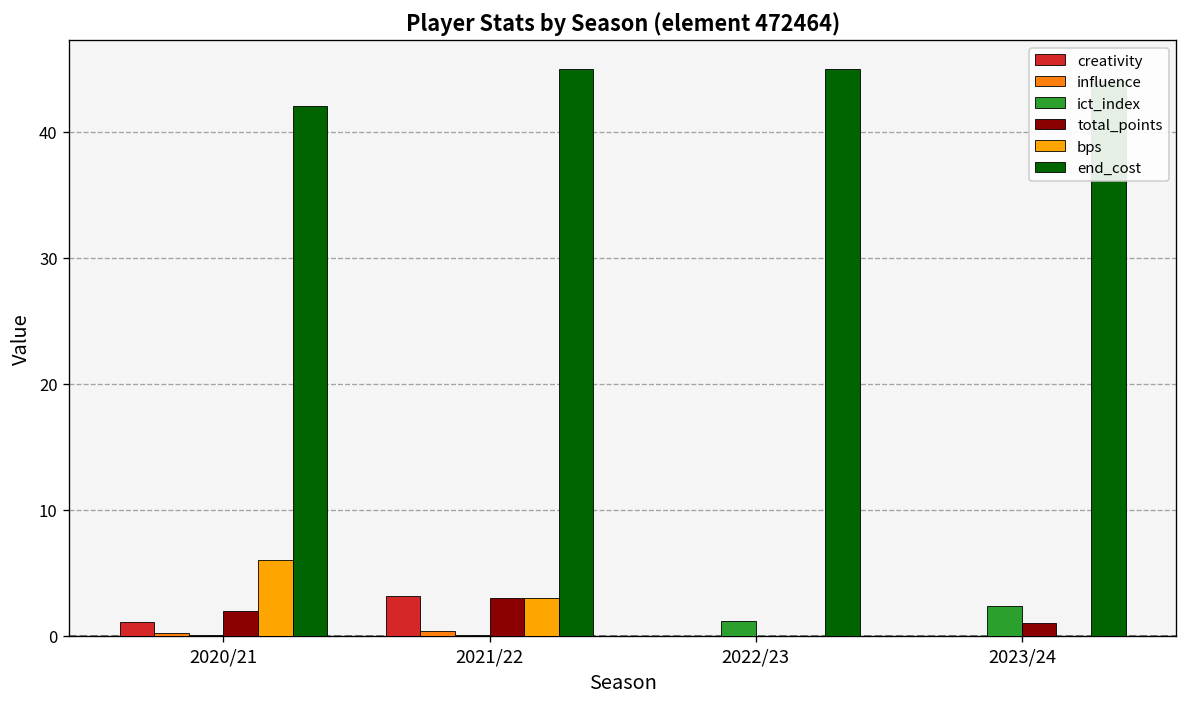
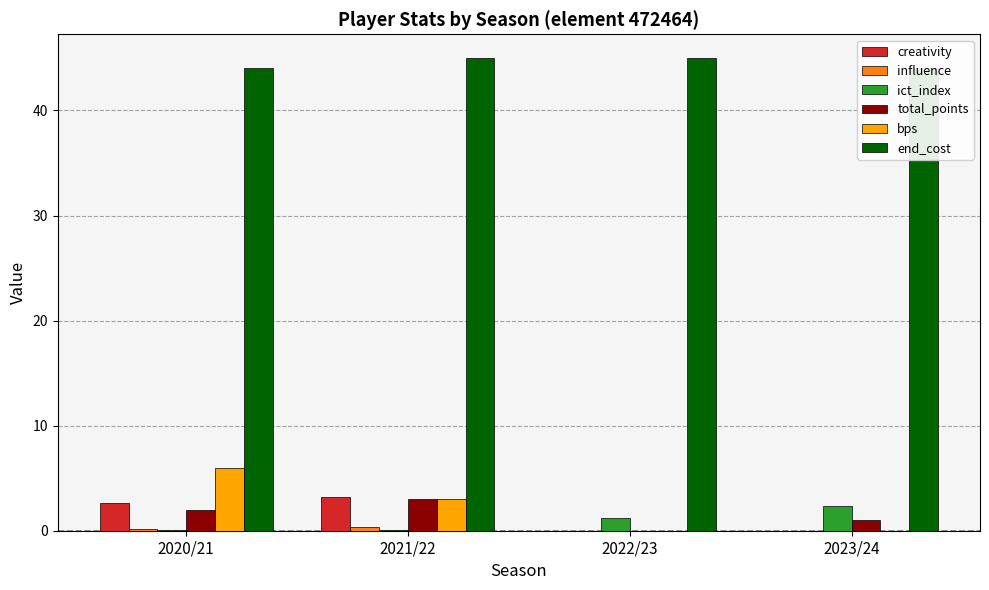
  {
    "creativity": {
-     "2020/21": 1.1,
+     "2020/21": 2.6,
      "2021/22": 3.2,
      "2022/23": 0.0,
      "2023/24": 0.0
    },
    "ict_index": {
      "2022/23": 1.2,
      "2023/24": 2.4
    },
    "total_points": {
      "2020/21": 2.0,
      "2021/22": 3.0,
      "2022/23": 0.0,
      "2023/24": 1.0
    },
    "end_cost": {
-     "2020/21": 42,
+     "2020/21": 44,
      "2021/22": 45,
      "2022/23": 45
    }
  }
